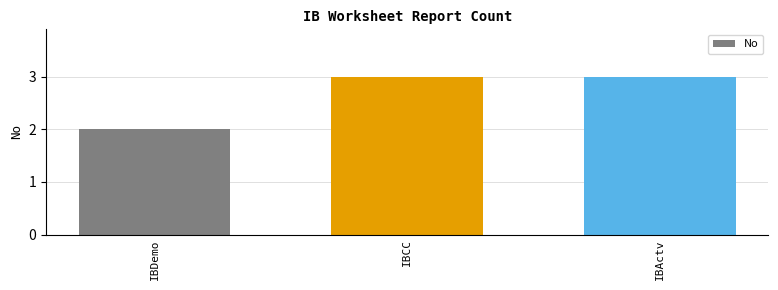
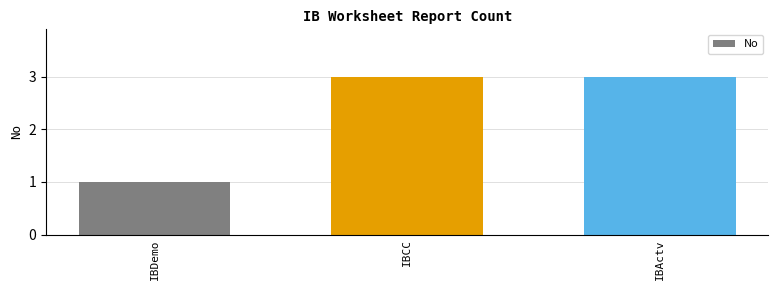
  {
-   "IBDemo": 2,
+   "IBDemo": 1,
    "IBCC": 3,
    "IBActv": 3
  }
